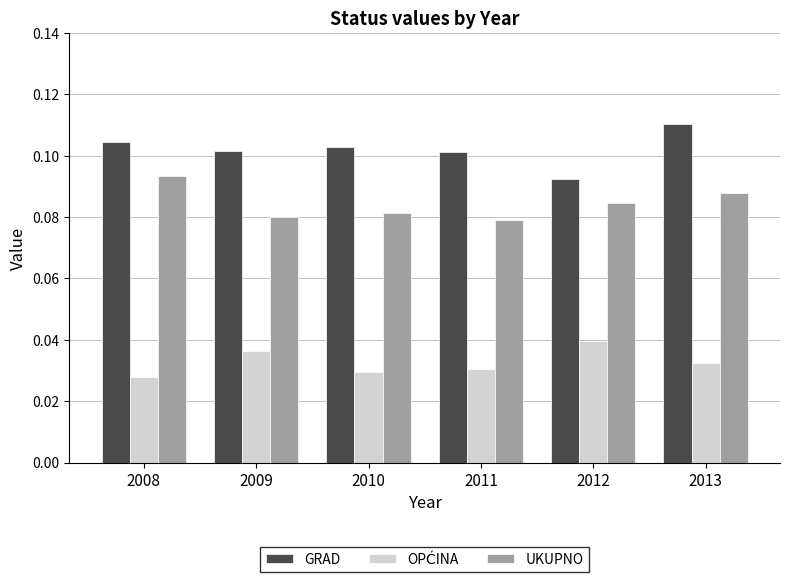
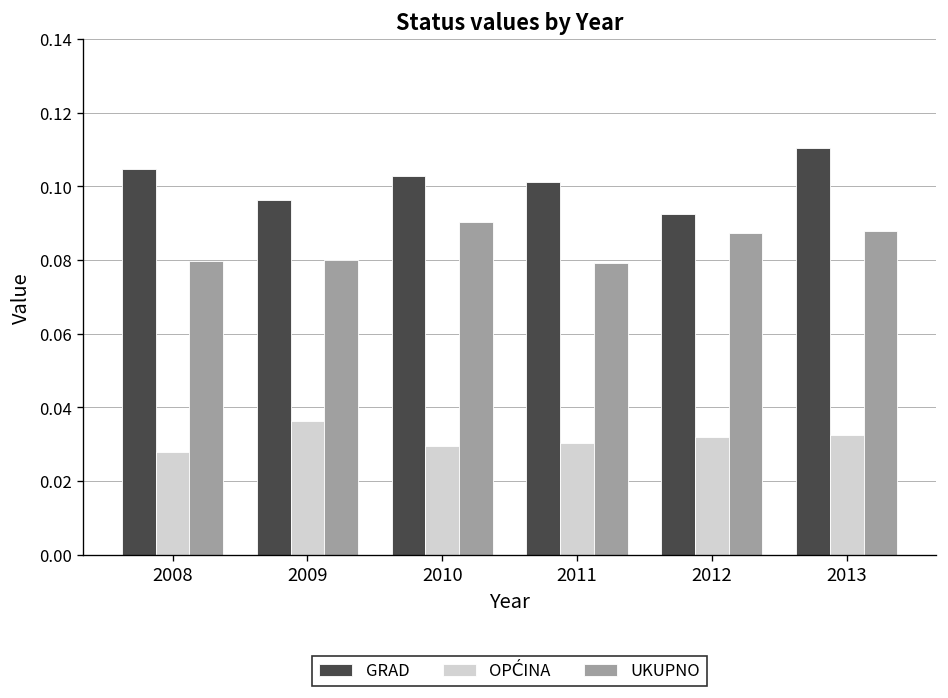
  {
    "GRAD": {
      "2008": 0.105,
-     "2009": 0.102,
+     "2009": 0.096,
      "2010": 0.103,
      "2011": 0.101,
      "2012": 0.092,
      "2013": 0.110
    },
    "OPĆINA": {
      "2008": 0.028,
      "2009": 0.036,
      "2010": 0.029,
      "2011": 0.030,
-     "2012": 0.039,
+     "2012": 0.032,
      "2013": 0.033
    },
    "UKUPNO": {
-     "2008": 0.093,
+     "2008": 0.080,
      "2009": 0.080,
-     "2010": 0.081,
+     "2010": 0.090,
      "2011": 0.079,
-     "2012": 0.085,
+     "2012": 0.087,
      "2013": 0.088
    }
  }
